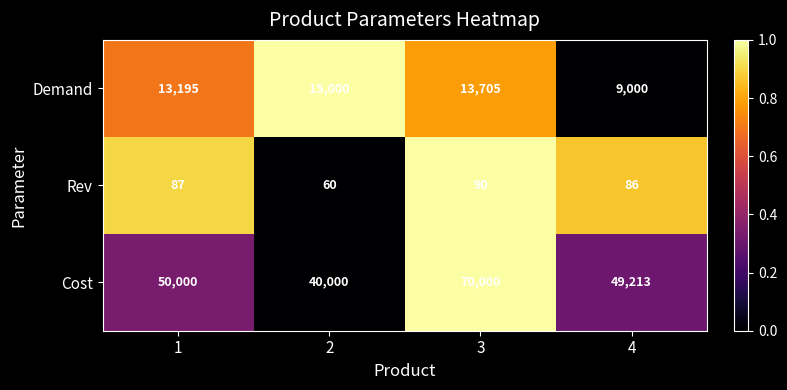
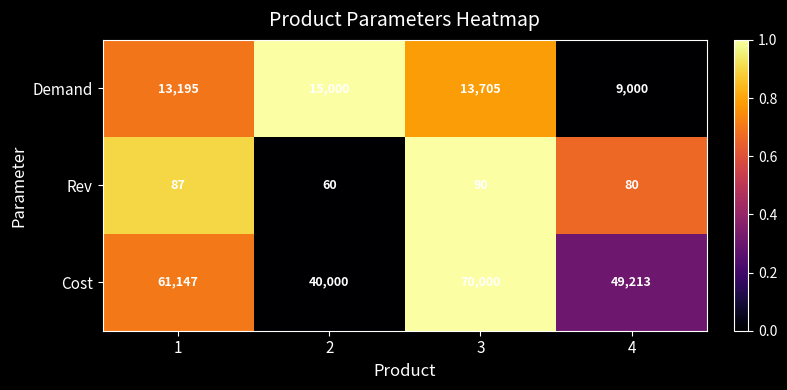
  {
    "Demand": {
      "1": "13,195",
      "2": "15,000",
      "3": "13,705",
      "4": "9,000"
    },
    "Rev": {
      "1": "87",
      "2": "60",
      "3": "90",
-     "4": "86"
+     "4": "80"
    },
    "Cost": {
-     "1": "50,000",
+     "1": "61,147",
      "2": "40,000",
      "3": "70,000",
      "4": "49,213"
    }
  }
